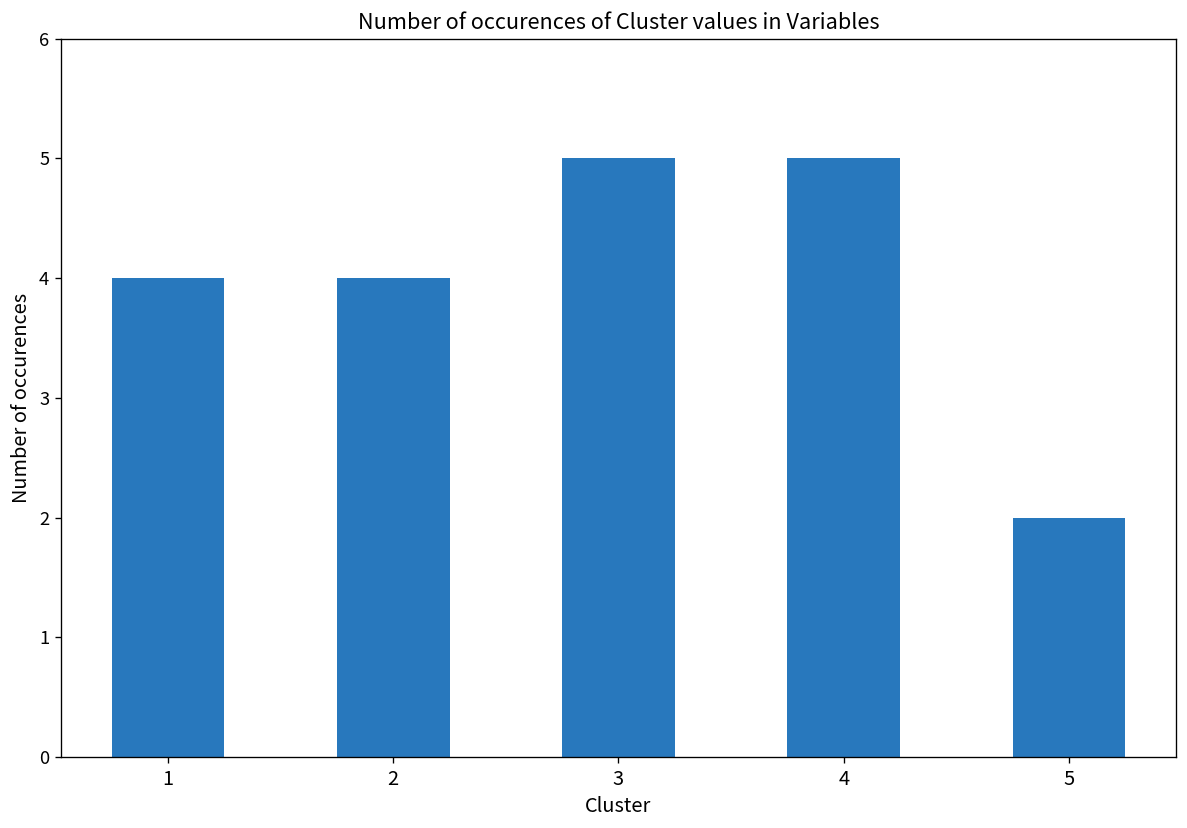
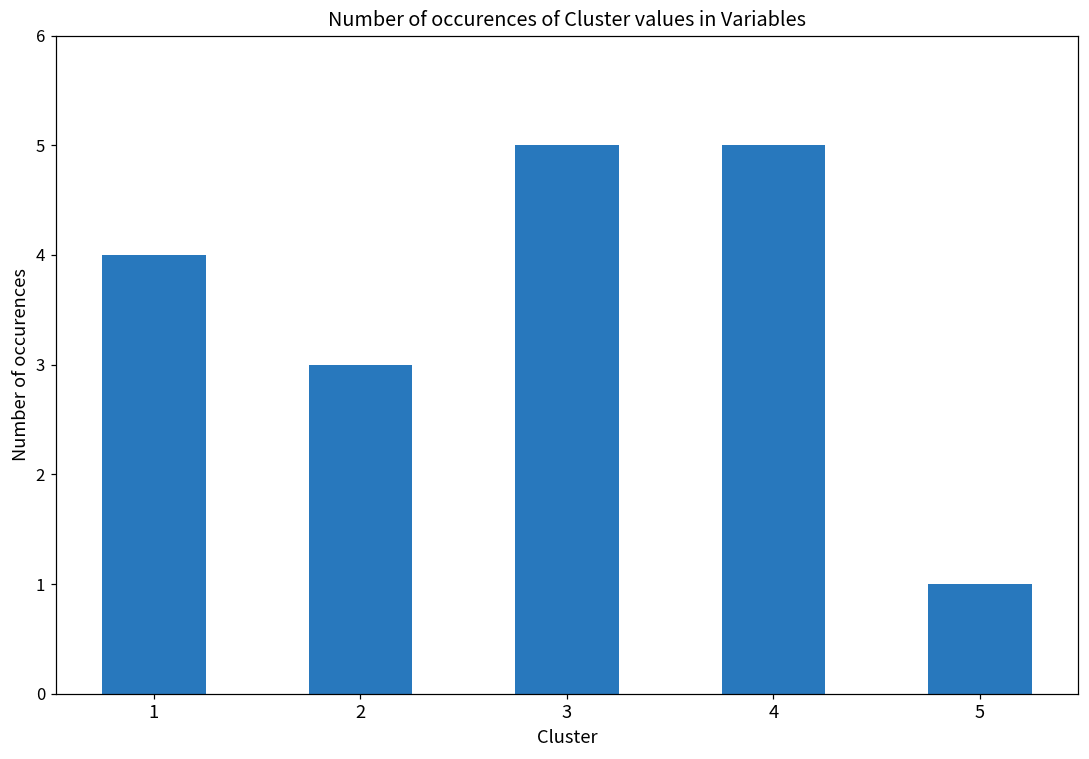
  {
    "1": 4,
-   "2": 4,
+   "2": 3,
    "3": 5,
    "4": 5,
-   "5": 2
+   "5": 1
  }
